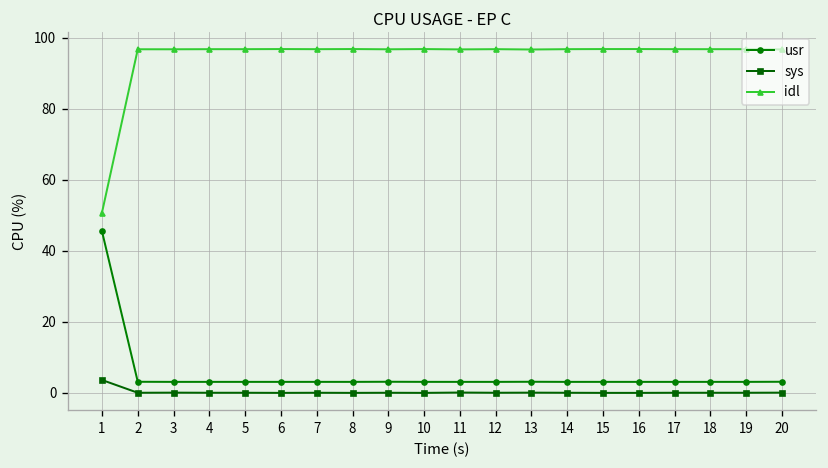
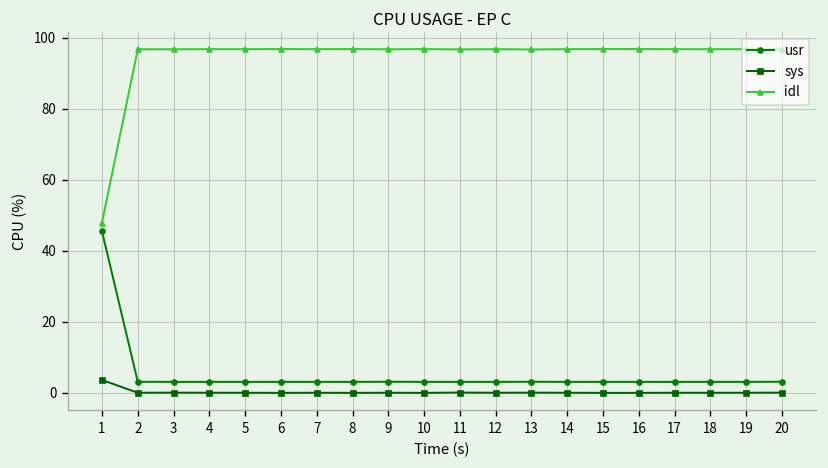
  {
    "idl": {
-     "1": 51,
+     "1": 48,
      "2": 97,
      "3": 97,
      "4": 97,
      "5": 97,
      "6": 97,
      "7": 97,
      "8": 97,
      "9": 97,
      "10": 97,
      "11": 97,
      "12": 97,
      "13": 97,
      "14": 97,
      "15": 97,
      "16": 97,
      "17": 97,
      "18": 97
    }
  }
